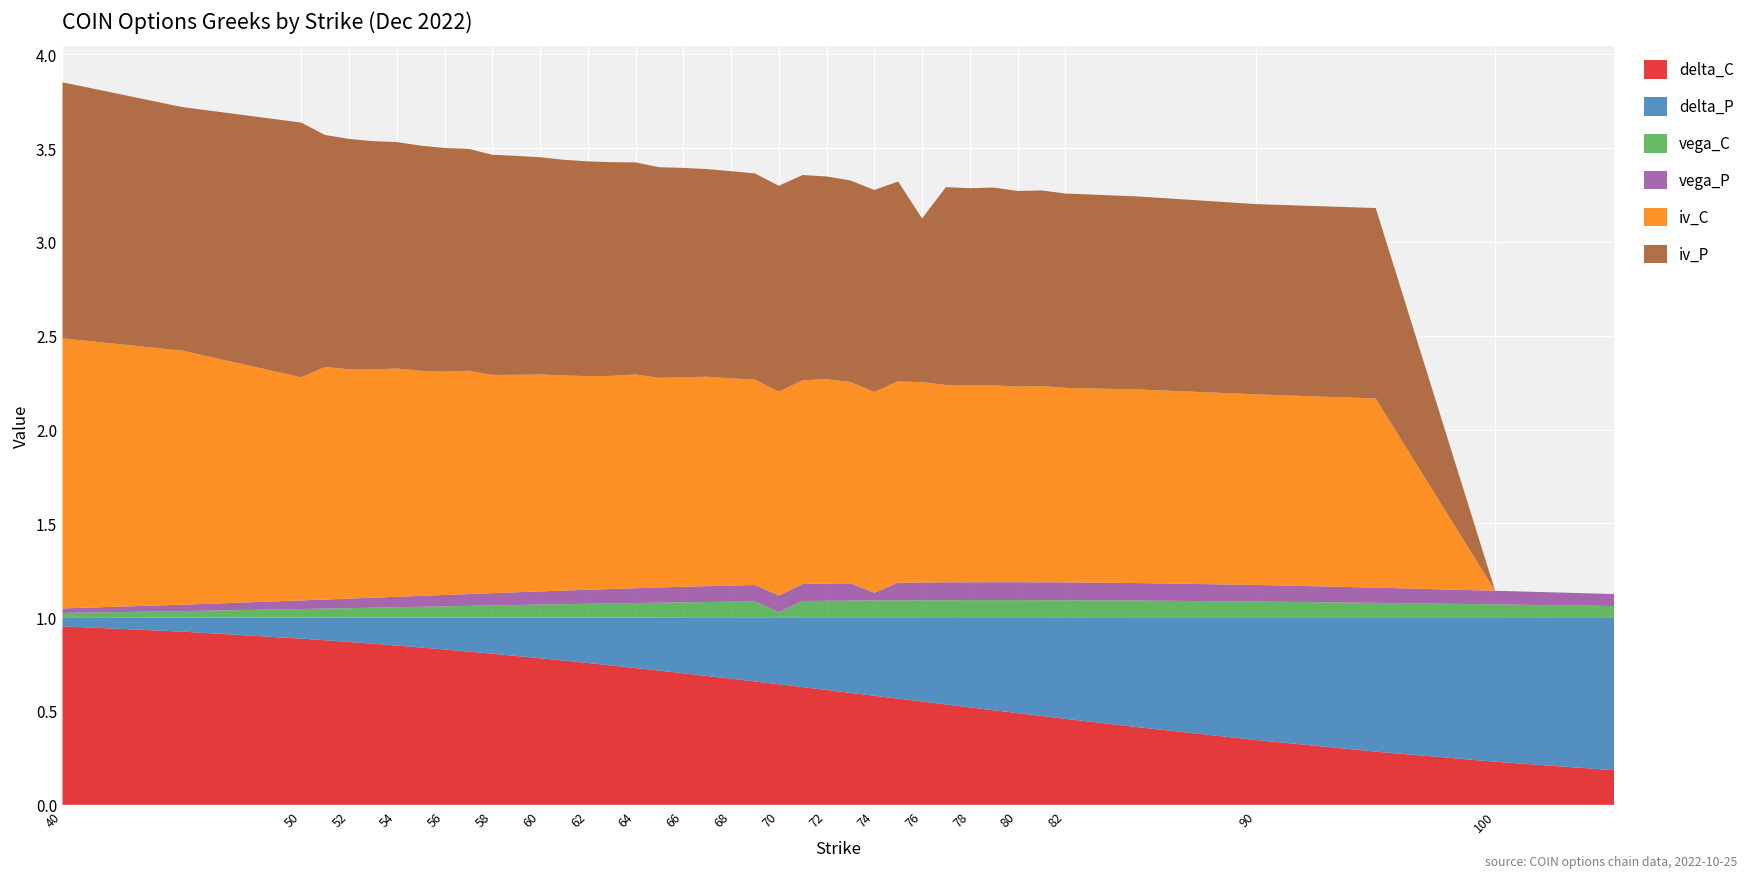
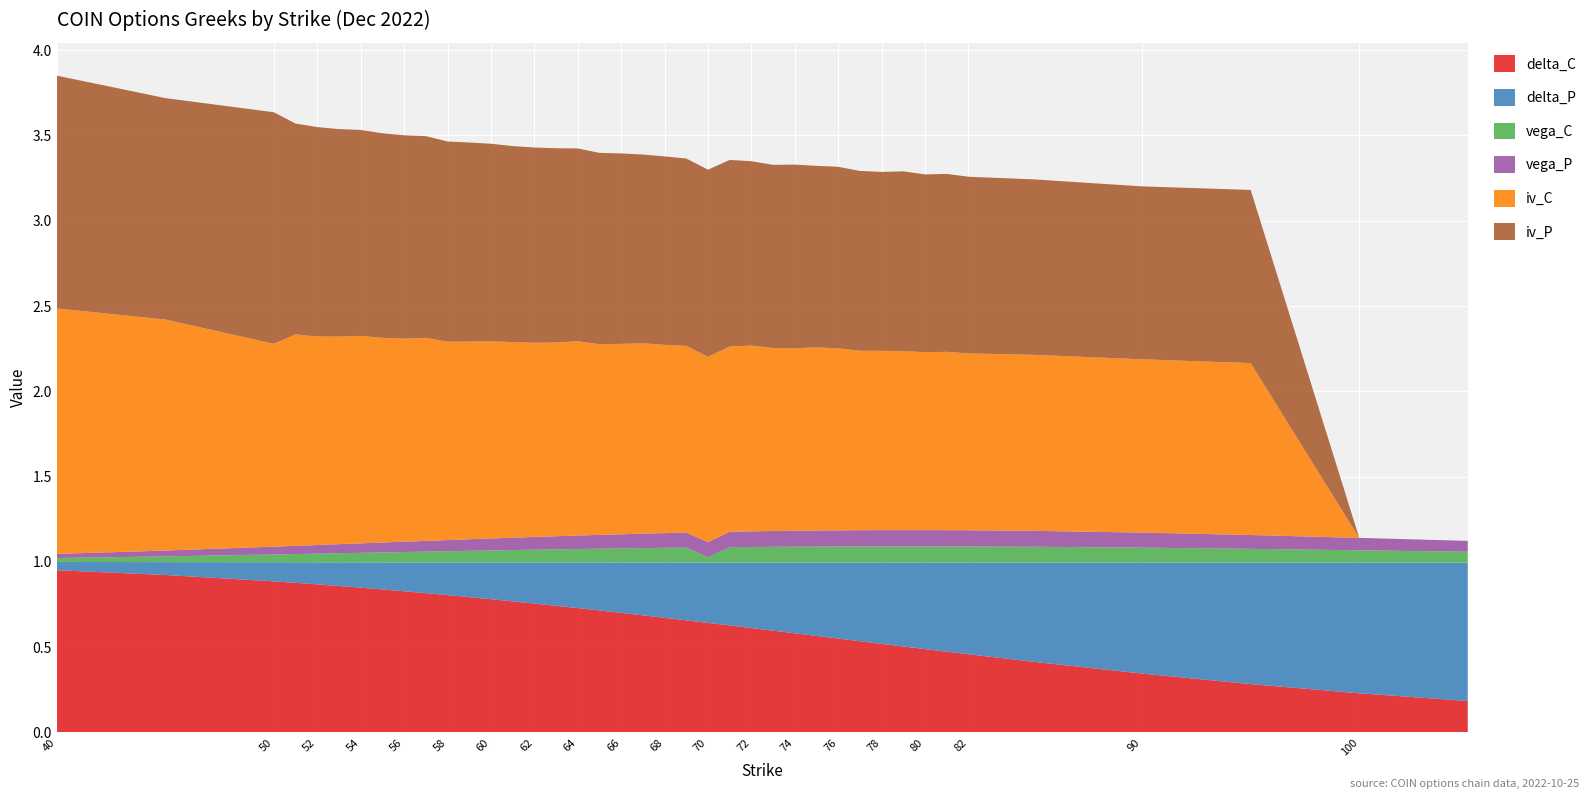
  {
    "delta_C": {
      "40": 0.95,
      "50": 0.89,
      "52": 0.87,
      "54": 0.85,
      "56": 0.83,
      "58": 0.81,
      "60": 0.78,
      "62": 0.76,
      "64": 0.73,
      "66": 0.70,
      "68": 0.67,
      "70": 0.64,
      "72": 0.61,
      "74": 0.58,
      "76": 0.55,
      "78": 0.52,
      "80": 0.49,
      "82": 0.46,
      "90": 0.35,
      "100": 0.23
    },
    "delta_P": {
      "40": 0.05,
      "50": 0.11,
      "52": 0.13,
      "54": 0.15,
      "56": 0.17,
      "58": 0.19,
      "60": 0.22,
      "62": 0.24,
      "64": 0.27,
      "66": 0.30,
      "68": 0.32,
      "70": 0.35,
      "72": 0.38,
      "74": 0.41,
      "76": 0.45,
      "78": 0.48,
      "80": 0.51,
      "82": 0.54,
      "90": 0.65,
      "100": 0.77
    },
    "vega_C": {
      "40": 0.02,
      "50": 0.05,
      "52": 0.05,
      "54": 0.06,
      "56": 0.06,
      "58": 0.07,
      "60": 0.07,
      "62": 0.07,
      "64": 0.08,
      "66": 0.08,
      "68": 0.09,
      "70": 0.03,
      "72": 0.09,
      "74": 0.09,
      "76": 0.09,
      "78": 0.10,
      "80": 0.10,
      "82": 0.09,
      "90": 0.09,
      "100": 0.07
    },
    "vega_P": {
      "40": 0.02,
      "50": 0.05,
      "52": 0.05,
      "54": 0.06,
      "56": 0.06,
      "58": 0.07,
      "60": 0.07,
      "62": 0.07,
      "64": 0.08,
      "66": 0.08,
      "68": 0.09,
      "70": 0.09,
      "72": 0.09,
-     "74": 0.04,
+     "74": 0.09,
      "76": 0.09,
      "78": 0.10,
      "80": 0.10,
      "82": 0.09,
      "90": 0.09
    },
    "iv_C": {
      "40": 1.44,
      "50": 1.19,
      "52": 1.22,
      "54": 1.22,
      "56": 1.19,
      "58": 1.16,
      "60": 1.16,
      "62": 1.14,
      "64": 1.14,
      "66": 1.12,
      "68": 1.10,
      "70": 1.09,
      "72": 1.09,
      "74": 1.07,
      "76": 1.07,
      "78": 1.05,
      "80": 1.04,
      "82": 1.04,
      "90": 1.02
    },
    "iv_P": {
      "40": 1.36,
      "50": 1.36,
      "52": 1.23,
      "54": 1.21,
      "56": 1.19,
      "58": 1.17,
      "60": 1.16,
      "62": 1.14,
      "64": 1.13,
      "66": 1.12,
      "68": 1.10,
      "70": 1.10,
      "72": 1.08,
      "74": 1.08,
-     "76": 0.87,
+     "76": 1.06,
      "78": 1.05,
      "80": 1.04,
      "82": 1.04,
      "90": 1.01
    }
  }
